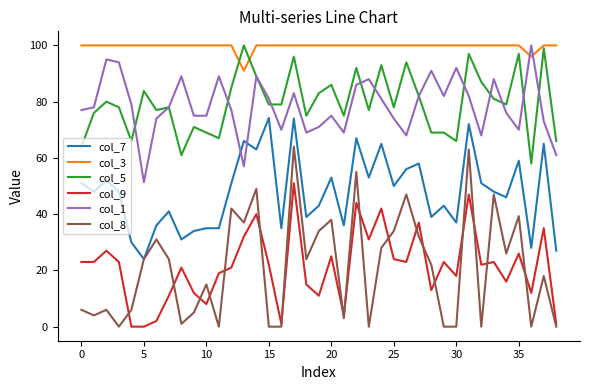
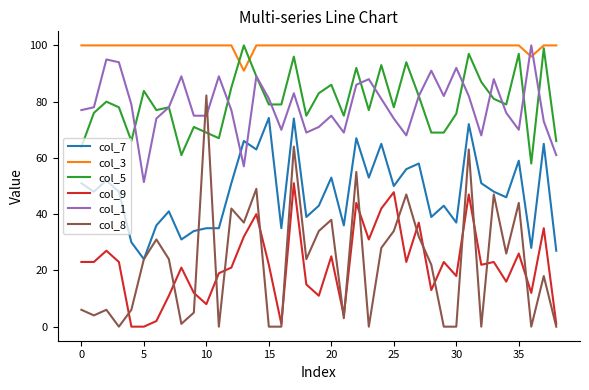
  {
    "col_7": {
      "10": 35,
      "15": 74,
      "20": 53,
      "25": 50,
      "30": 37,
      "35": 59
    },
    "col_3": {
      "0": 100,
      "5": 100,
      "10": 100,
      "15": 100,
      "20": 100,
      "25": 100,
      "30": 100,
      "35": 100
    },
    "col_5": {
      "5": 84,
      "10": 69,
      "15": 79,
      "20": 86,
      "25": 78,
-     "30": 66,
+     "30": 76,
      "35": 97
    },
    "col_9": {
      "0": 23,
      "5": 0,
      "10": 8,
      "15": 22,
      "20": 25,
-     "25": 24,
+     "25": 48,
      "30": 18,
      "35": 26
    },
    "col_1": {
      "0": 77,
      "5": 51,
      "10": 75,
      "15": 81,
      "20": 75,
      "25": 74,
      "30": 92,
      "35": 70
    },
    "col_8": {
      "0": 6,
-     "10": 15,
+     "10": 82,
      "15": 0,
      "20": 38,
      "25": 34,
      "30": 0,
-     "35": 39
+     "35": 44
    }
  }
